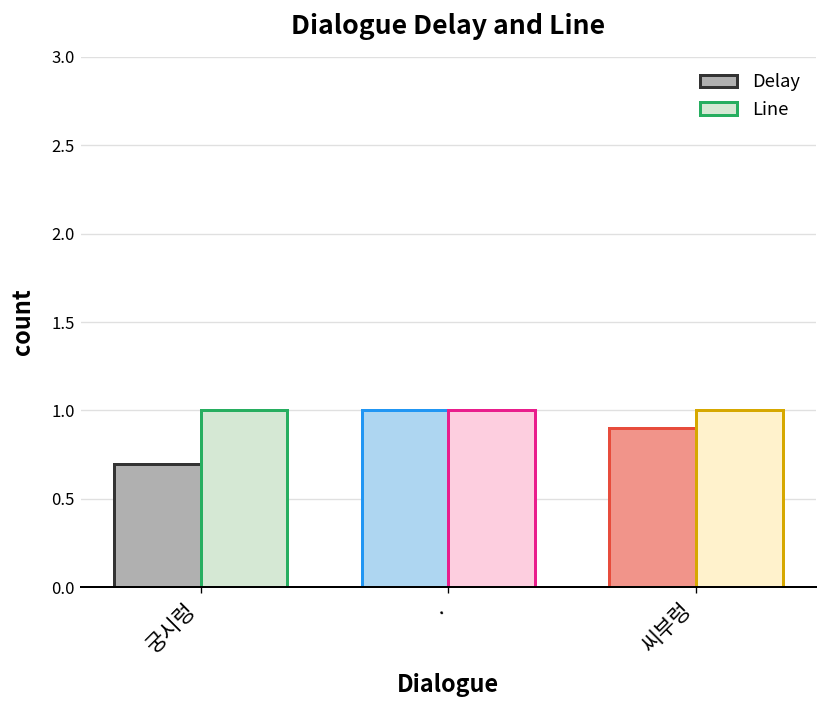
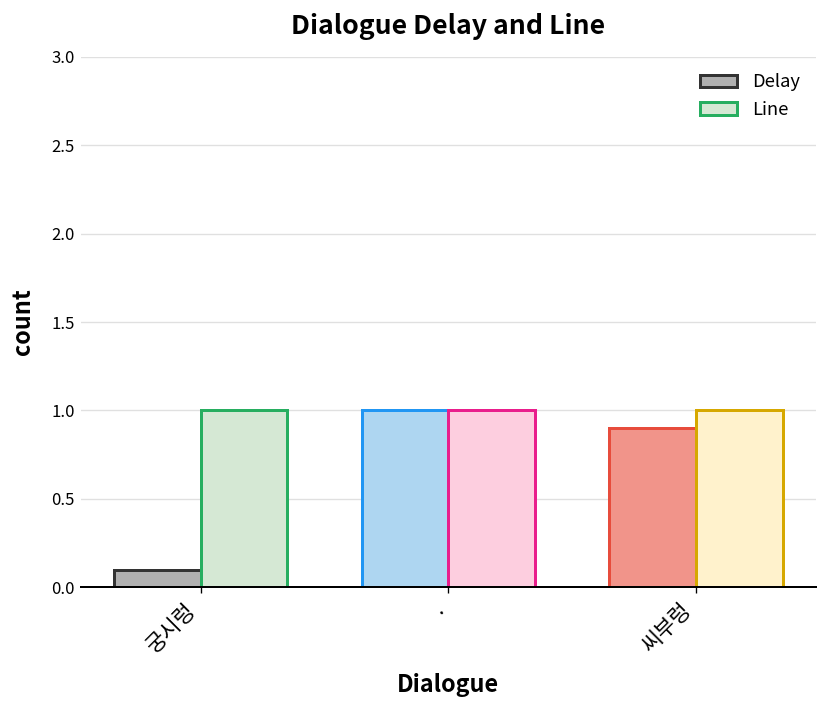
  {
    "Delay": {
-     "궁시렁": 0.7,
+     "궁시렁": 0.1,
      ".": 1.0,
      "씨부렁": 0.9
    },
    "Line": {
      "궁시렁": 1.0,
      ".": 1.0,
      "씨부렁": 1.0
    }
  }
